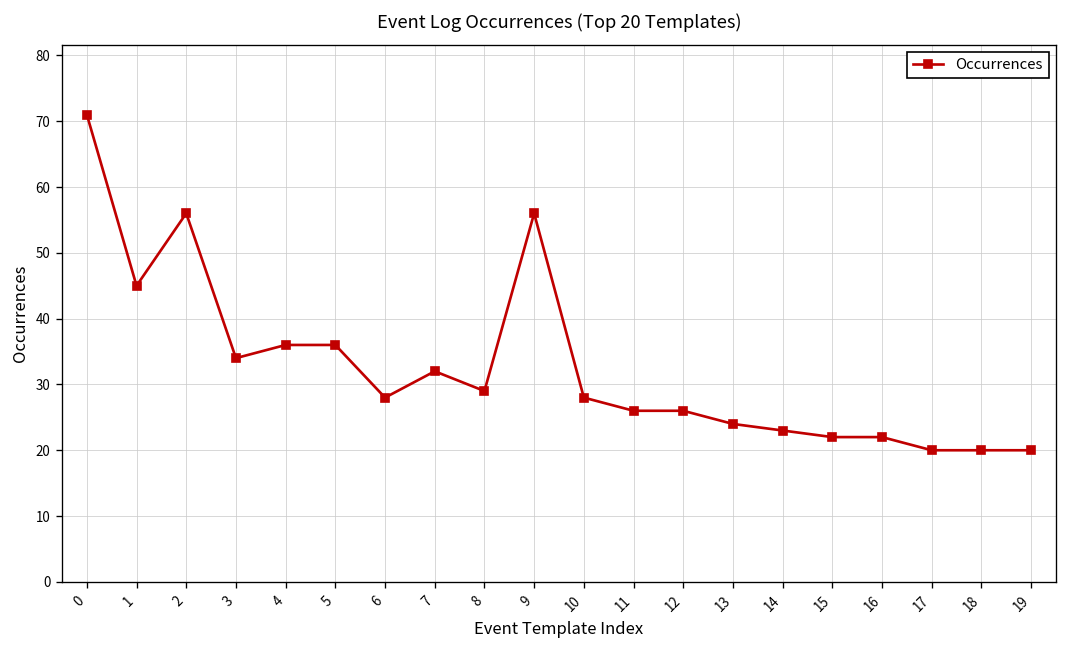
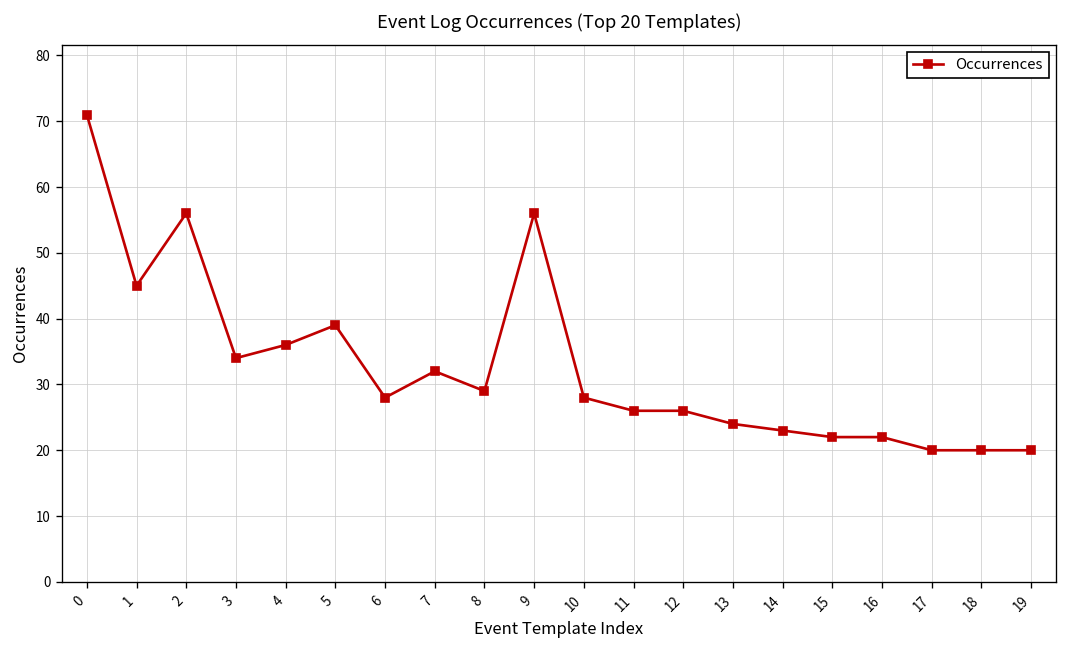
  {
    "0": 71,
    "1": 45,
    "2": 56,
    "3": 34,
    "4": 36,
-   "5": 36,
+   "5": 39,
    "6": 28,
    "7": 32,
    "8": 29,
    "9": 56,
    "10": 28,
    "11": 26,
    "12": 26,
    "13": 24,
    "14": 23,
    "15": 22,
    "16": 22,
    "17": 20,
    "18": 20,
    "19": 20
  }
